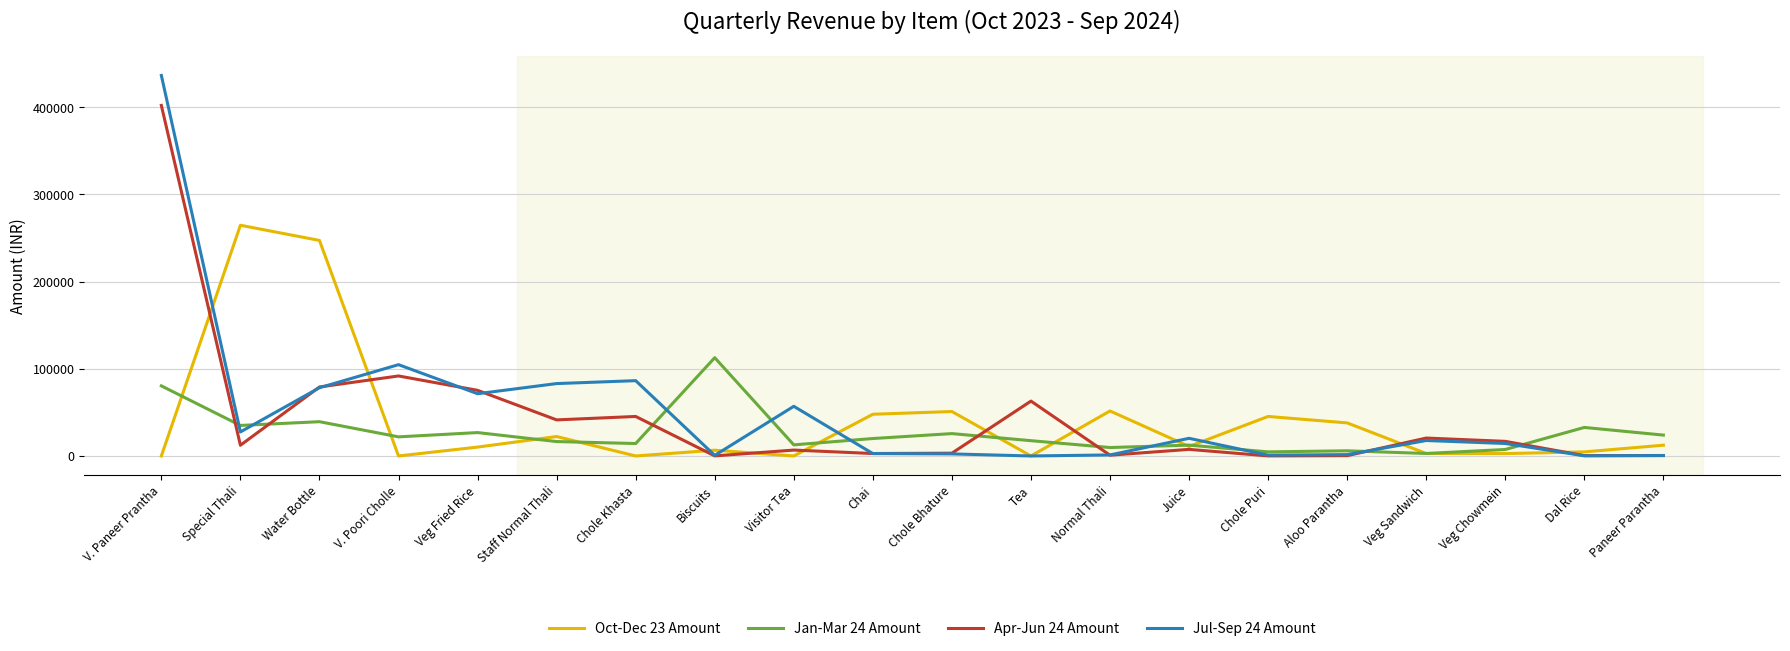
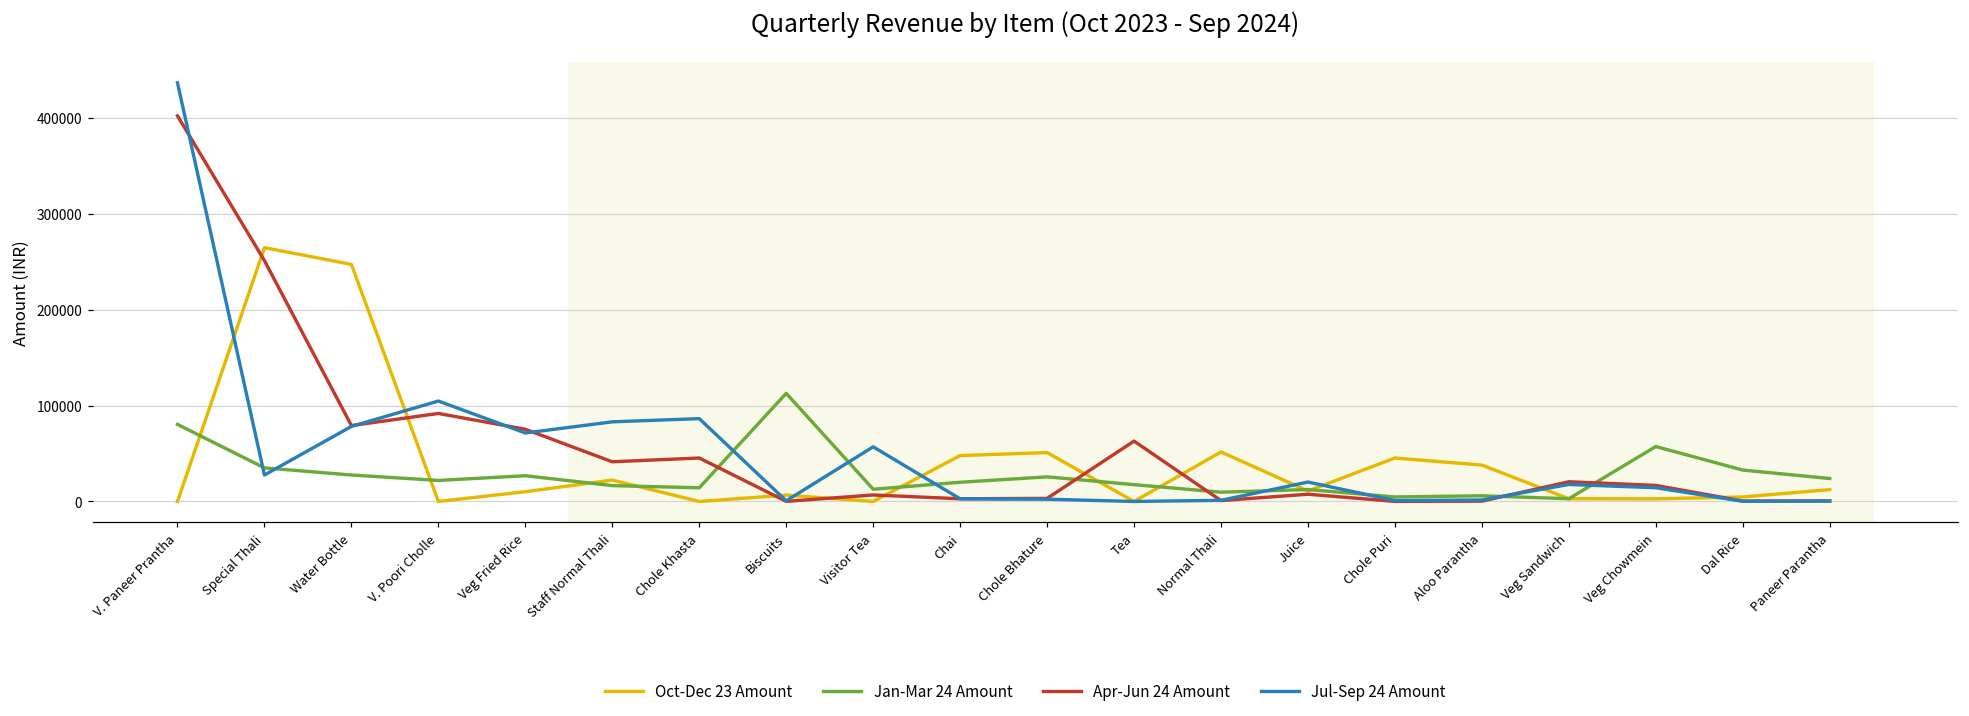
  {
    "Oct-Dec 23 Amount": {
      "V. Paneer Prantha": 0,
      "Special Thali": 260000,
      "Water Bottle": 250000,
      "V. Poori Cholle": 0,
      "Veg Fried Rice": 10000,
      "Staff Normal Thali": 20000,
      "Chole Khasta": 0,
      "Biscuits": 10000,
      "Visitor Tea": 0,
      "Chai": 50000,
      "Chole Bhature": 50000,
      "Normal Thali": 50000,
      "Chole Puri": 50000,
      "Aloo Parantha": 40000,
      "Veg Chowmein": 0,
      "Dal Rice": 0,
      "Paneer Parantha": 10000
    },
    "Jan-Mar 24 Amount": {
      "V. Paneer Prantha": 80000,
      "Special Thali": 30000,
-     "Water Bottle": 40000,
+     "Water Bottle": 30000,
      "V. Poori Cholle": 20000,
      "Veg Fried Rice": 30000,
      "Staff Normal Thali": 20000,
      "Chole Khasta": 10000,
      "Biscuits": 110000,
      "Visitor Tea": 10000,
      "Chai": 20000,
      "Chole Bhature": 30000,
      "Tea": 20000,
      "Normal Thali": 10000,
      "Chole Puri": 0,
      "Aloo Parantha": 10000,
-     "Veg Chowmein": 10000,
+     "Veg Chowmein": 60000,
      "Dal Rice": 30000,
      "Paneer Parantha": 20000
    },
    "Apr-Jun 24 Amount": {
      "V. Paneer Prantha": 400000,
-     "Special Thali": 10000,
+     "Special Thali": 250000,
      "V. Poori Cholle": 90000,
      "Veg Fried Rice": 80000,
      "Staff Normal Thali": 40000,
      "Chole Khasta": 50000,
      "Visitor Tea": 10000,
      "Tea": 60000,
      "Juice": 10000
    },
    "Jul-Sep 24 Amount": {
      "V. Paneer Prantha": 440000,
      "Special Thali": 30000,
      "V. Poori Cholle": 100000,
      "Veg Fried Rice": 70000,
      "Staff Normal Thali": 80000,
      "Chole Khasta": 90000,
      "Visitor Tea": 60000,
      "Juice": 20000
    }
  }
